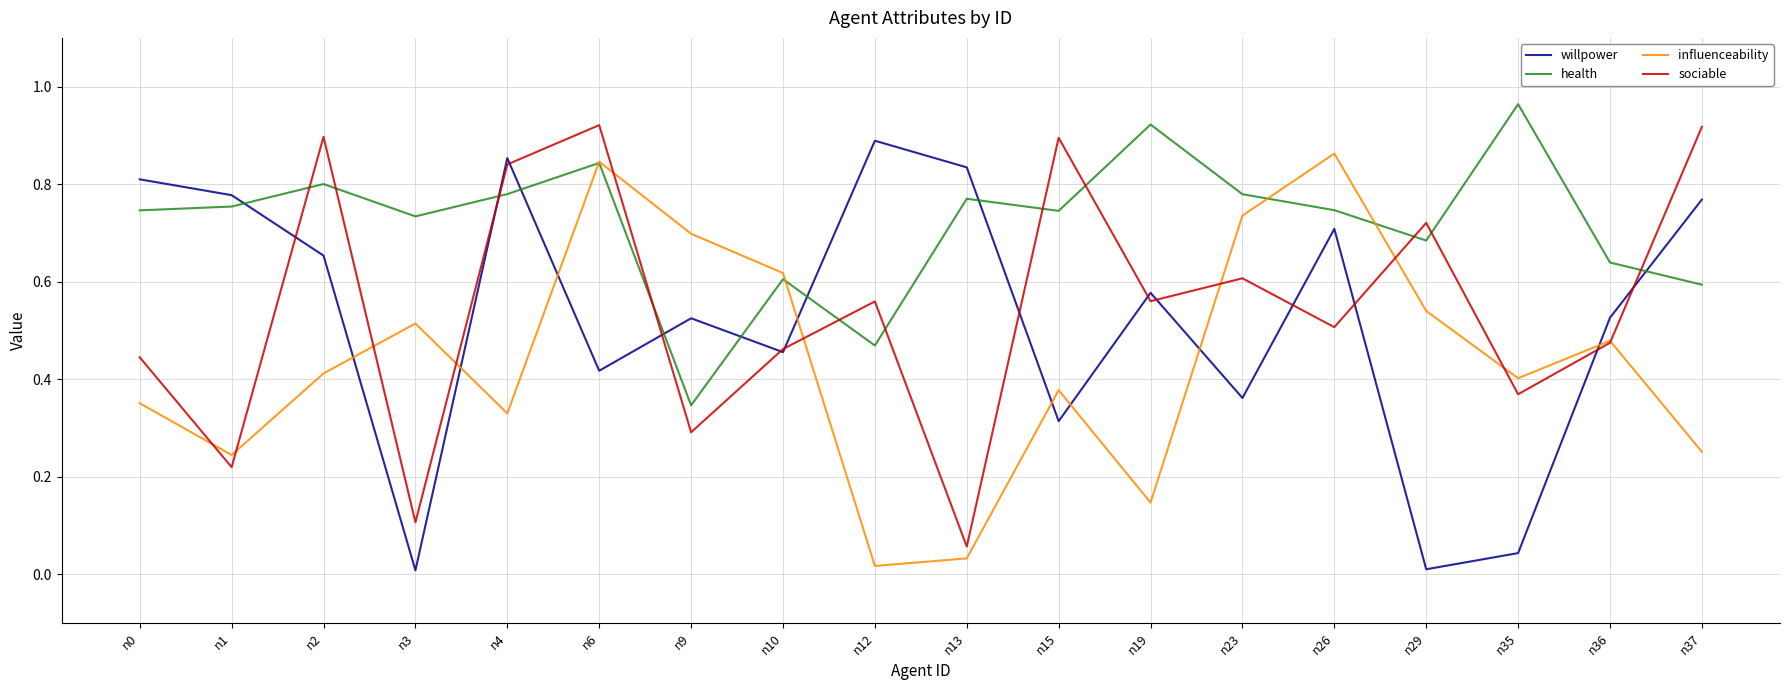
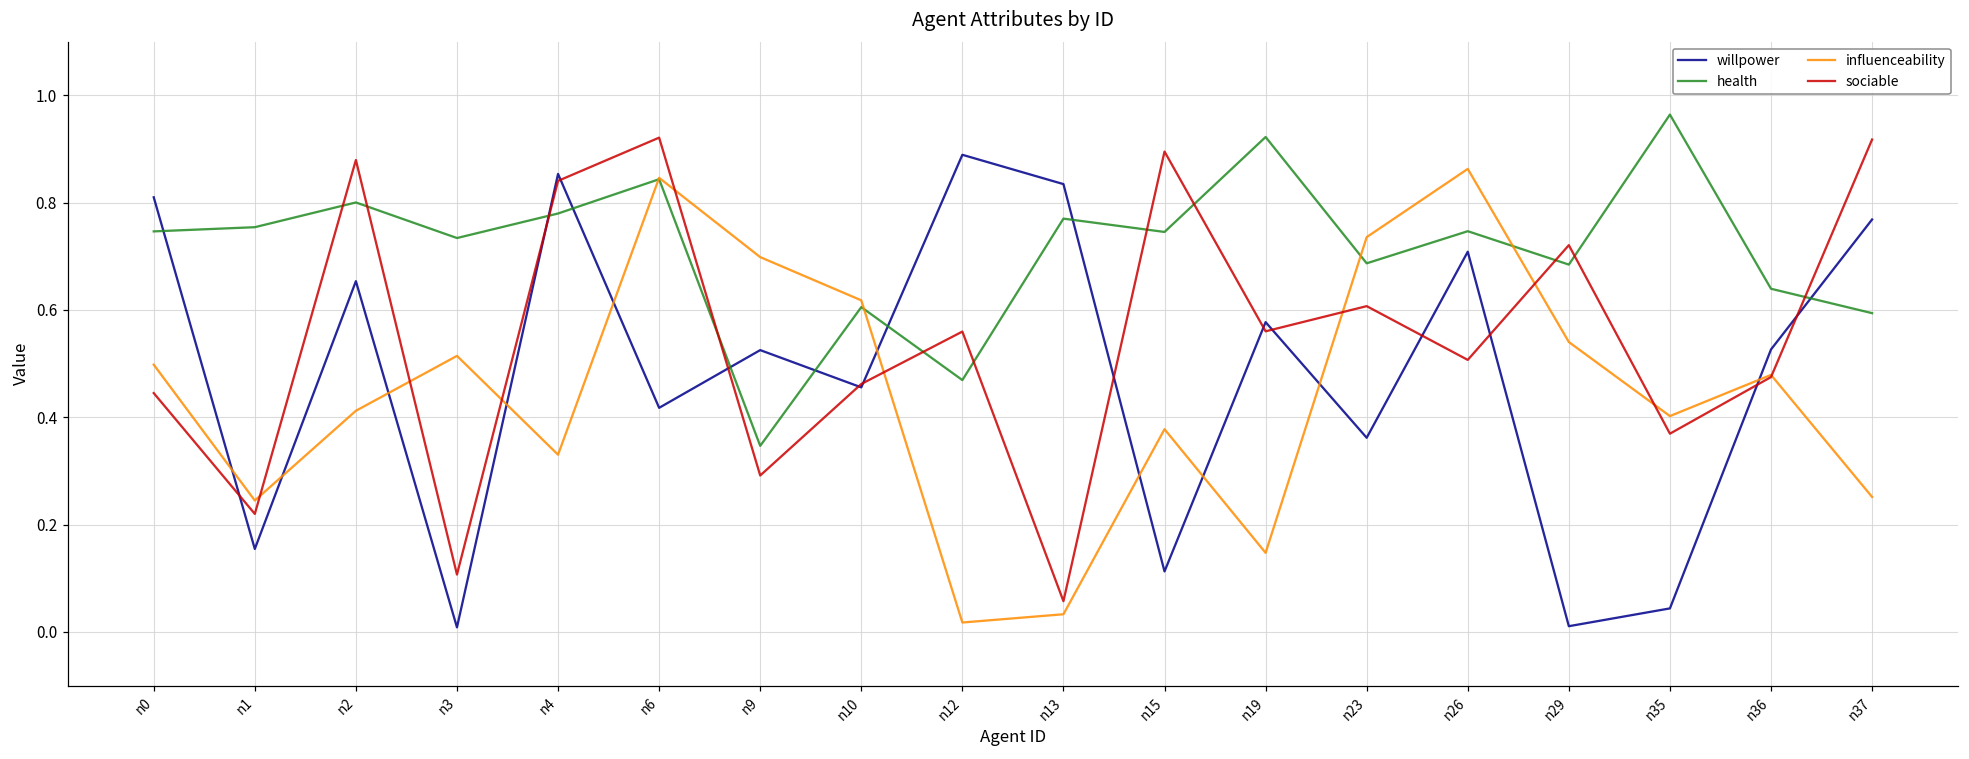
  {
    "willpower": {
      "n0": 0.81,
-     "n1": 0.78,
+     "n1": 0.15,
      "n2": 0.65,
      "n3": 0.01,
      "n4": 0.85,
      "n6": 0.42,
      "n9": 0.53,
      "n10": 0.46,
      "n12": 0.89,
      "n13": 0.83,
-     "n15": 0.31,
+     "n15": 0.11,
      "n19": 0.58,
      "n23": 0.36,
      "n26": 0.71,
      "n29": 0.01,
      "n35": 0.04,
      "n36": 0.53,
      "n37": 0.77
    },
    "health": {
      "n0": 0.75,
      "n1": 0.75,
      "n2": 0.80,
      "n3": 0.73,
      "n4": 0.78,
      "n9": 0.35,
      "n10": 0.61,
      "n12": 0.47,
      "n13": 0.77,
      "n15": 0.75,
      "n19": 0.92,
-     "n23": 0.78,
+     "n23": 0.69,
      "n26": 0.75,
      "n29": 0.68,
      "n35": 0.96,
      "n36": 0.64,
      "n37": 0.59
    },
    "influenceability": {
-     "n0": 0.35,
+     "n0": 0.50,
      "n1": 0.24,
      "n2": 0.41,
      "n3": 0.51,
      "n4": 0.33,
      "n9": 0.70,
      "n10": 0.62,
      "n12": 0.02,
      "n13": 0.03,
      "n15": 0.38,
      "n19": 0.15,
      "n23": 0.74,
      "n26": 0.86,
      "n29": 0.54,
      "n35": 0.40,
      "n37": 0.25
    },
    "sociable": {
      "n0": 0.45,
      "n1": 0.22,
-     "n2": 0.90,
+     "n2": 0.88,
      "n3": 0.11,
      "n4": 0.84,
      "n6": 0.92,
      "n9": 0.29,
      "n10": 0.46,
      "n12": 0.56,
      "n13": 0.06,
      "n15": 0.90,
      "n19": 0.56,
      "n23": 0.61,
      "n26": 0.51,
      "n29": 0.72,
      "n35": 0.37,
      "n37": 0.92
    }
  }
